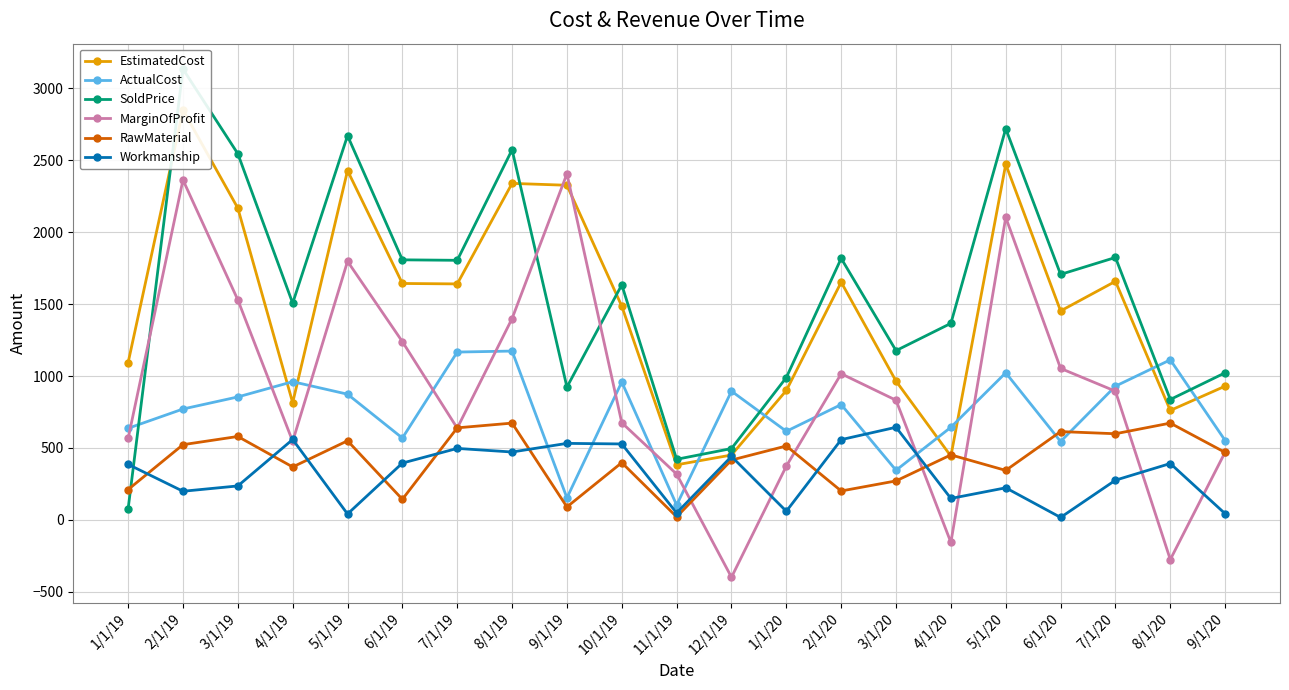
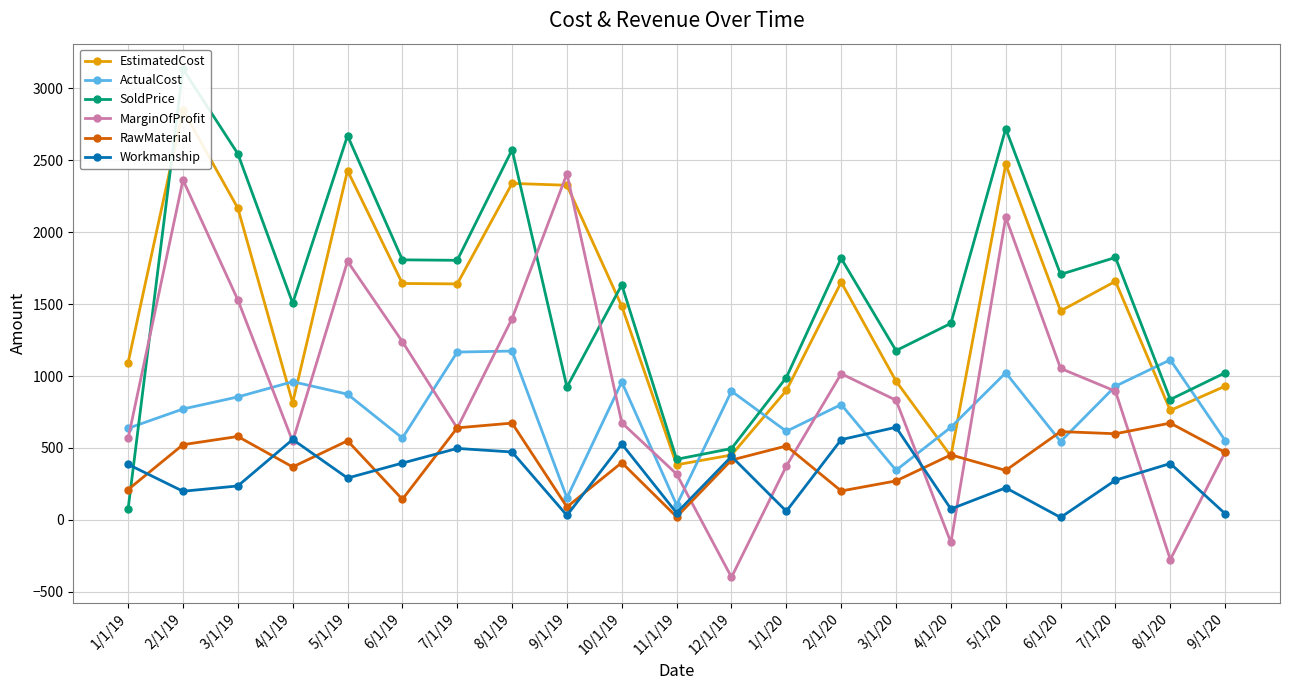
  {
    "EstimatedCost": {
      "1/1/19": 1090,
      "3/1/19": 2170,
      "4/1/19": 820,
      "5/1/19": 2430,
      "6/1/19": 1640,
      "7/1/19": 1640,
      "8/1/19": 2340,
      "9/1/19": 2330,
      "10/1/19": 1490,
      "11/1/19": 380,
      "1/1/20": 900,
      "2/1/20": 1650,
      "3/1/20": 970,
      "5/1/20": 2470,
      "6/1/20": 1450,
      "7/1/20": 1660,
      "8/1/20": 760,
      "9/1/20": 930
    },
    "ActualCost": {
      "1/1/19": 640,
      "2/1/19": 770,
      "3/1/19": 860,
      "4/1/19": 960,
      "5/1/19": 870,
      "6/1/19": 570,
      "7/1/19": 1170,
      "8/1/19": 1170,
      "9/1/19": 150,
      "10/1/19": 960,
      "11/1/19": 100,
      "12/1/19": 900,
      "1/1/20": 620,
      "2/1/20": 800,
      "3/1/20": 350,
      "4/1/20": 640,
      "5/1/20": 1020,
      "6/1/20": 550,
      "7/1/20": 930,
      "8/1/20": 1110,
      "9/1/20": 550
    },
    "SoldPrice": {
      "1/1/19": 80,
      "3/1/19": 2550,
      "4/1/19": 1510,
      "5/1/19": 2670,
      "6/1/19": 1810,
      "7/1/19": 1810,
      "8/1/19": 2570,
      "9/1/19": 920,
      "10/1/19": 1630,
      "11/1/19": 420,
      "12/1/19": 500,
      "1/1/20": 990,
      "2/1/20": 1820,
      "3/1/20": 1180,
      "4/1/20": 1370,
      "5/1/20": 2720,
      "6/1/20": 1710,
      "7/1/20": 1820,
      "8/1/20": 840,
      "9/1/20": 1020
    },
    "MarginOfProfit": {
      "1/1/19": 570,
      "2/1/19": 2360,
      "3/1/19": 1530,
      "5/1/19": 1800,
      "6/1/19": 1240,
      "8/1/19": 1400,
      "9/1/19": 2410,
      "10/1/19": 680,
      "11/1/19": 320,
      "12/1/19": -400,
      "1/1/20": 370,
      "2/1/20": 1020,
      "3/1/20": 830,
      "4/1/20": -160,
      "5/1/20": 2100,
      "6/1/20": 1050,
      "7/1/20": 890,
      "8/1/20": -280
    },
    "RawMaterial": {
      "1/1/19": 210,
      "2/1/19": 520,
      "3/1/19": 580,
      "4/1/19": 370,
      "5/1/19": 550,
      "6/1/19": 140,
      "8/1/19": 670,
      "9/1/19": 90,
      "10/1/19": 400,
      "11/1/19": 20,
      "12/1/19": 420,
      "1/1/20": 510,
      "2/1/20": 200,
      "3/1/20": 270,
      "5/1/20": 340,
      "6/1/20": 610,
      "7/1/20": 600,
      "8/1/20": 670
    },
    "Workmanship": {
      "1/1/19": 390,
      "2/1/19": 200,
      "3/1/19": 240,
-     "5/1/19": 40,
+     "5/1/19": 290,
      "6/1/19": 400,
      "7/1/19": 500,
      "8/1/19": 470,
-     "9/1/19": 530,
+     "9/1/19": 30,
      "10/1/19": 530,
      "11/1/19": 50,
      "1/1/20": 60,
      "2/1/20": 560,
      "3/1/20": 640,
-     "4/1/20": 150,
+     "4/1/20": 80,
      "5/1/20": 220,
      "6/1/20": 20,
      "7/1/20": 280,
      "8/1/20": 390,
      "9/1/20": 40
    }
  }
